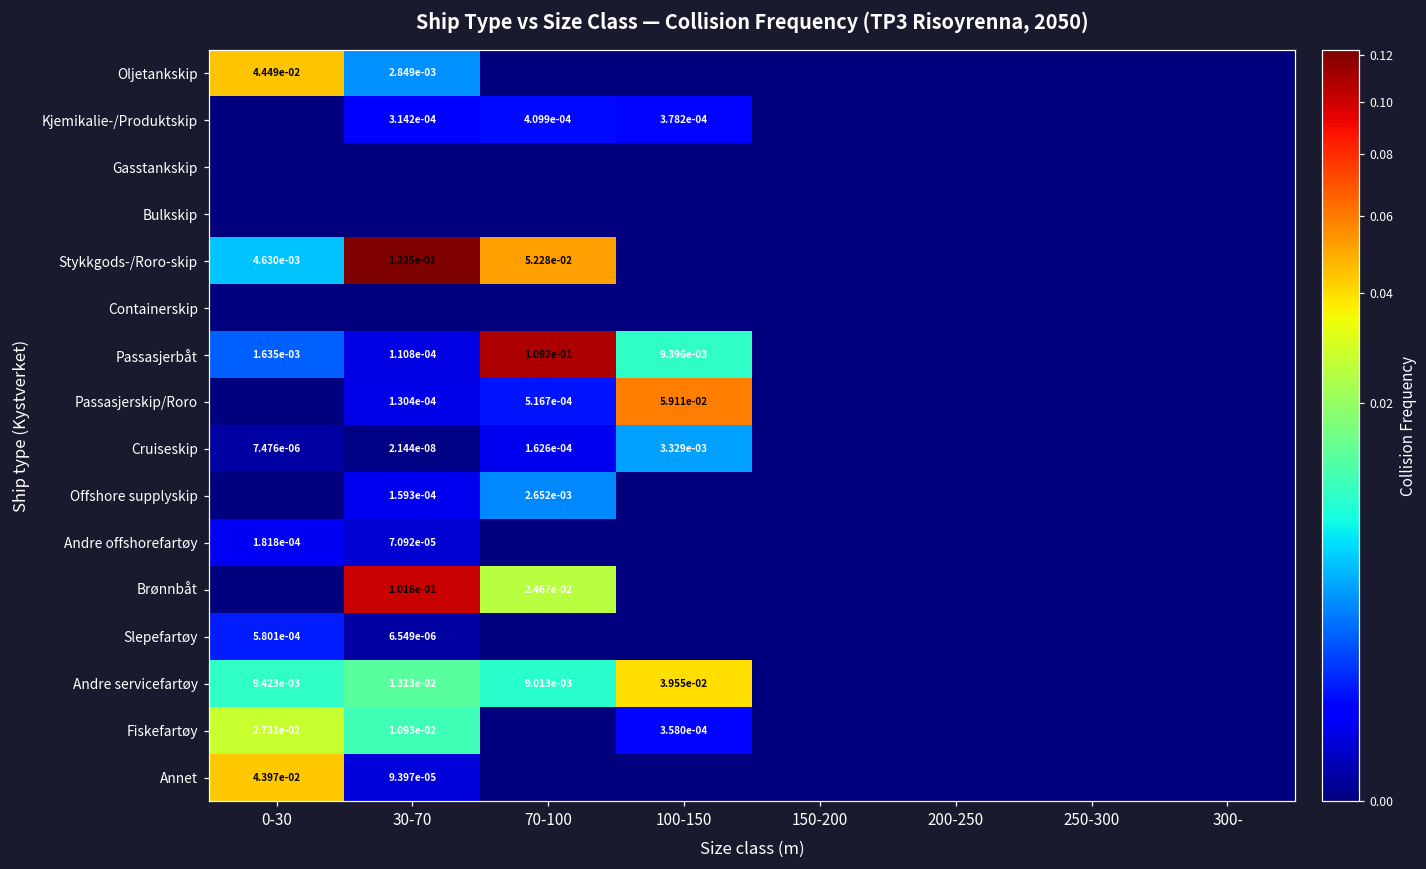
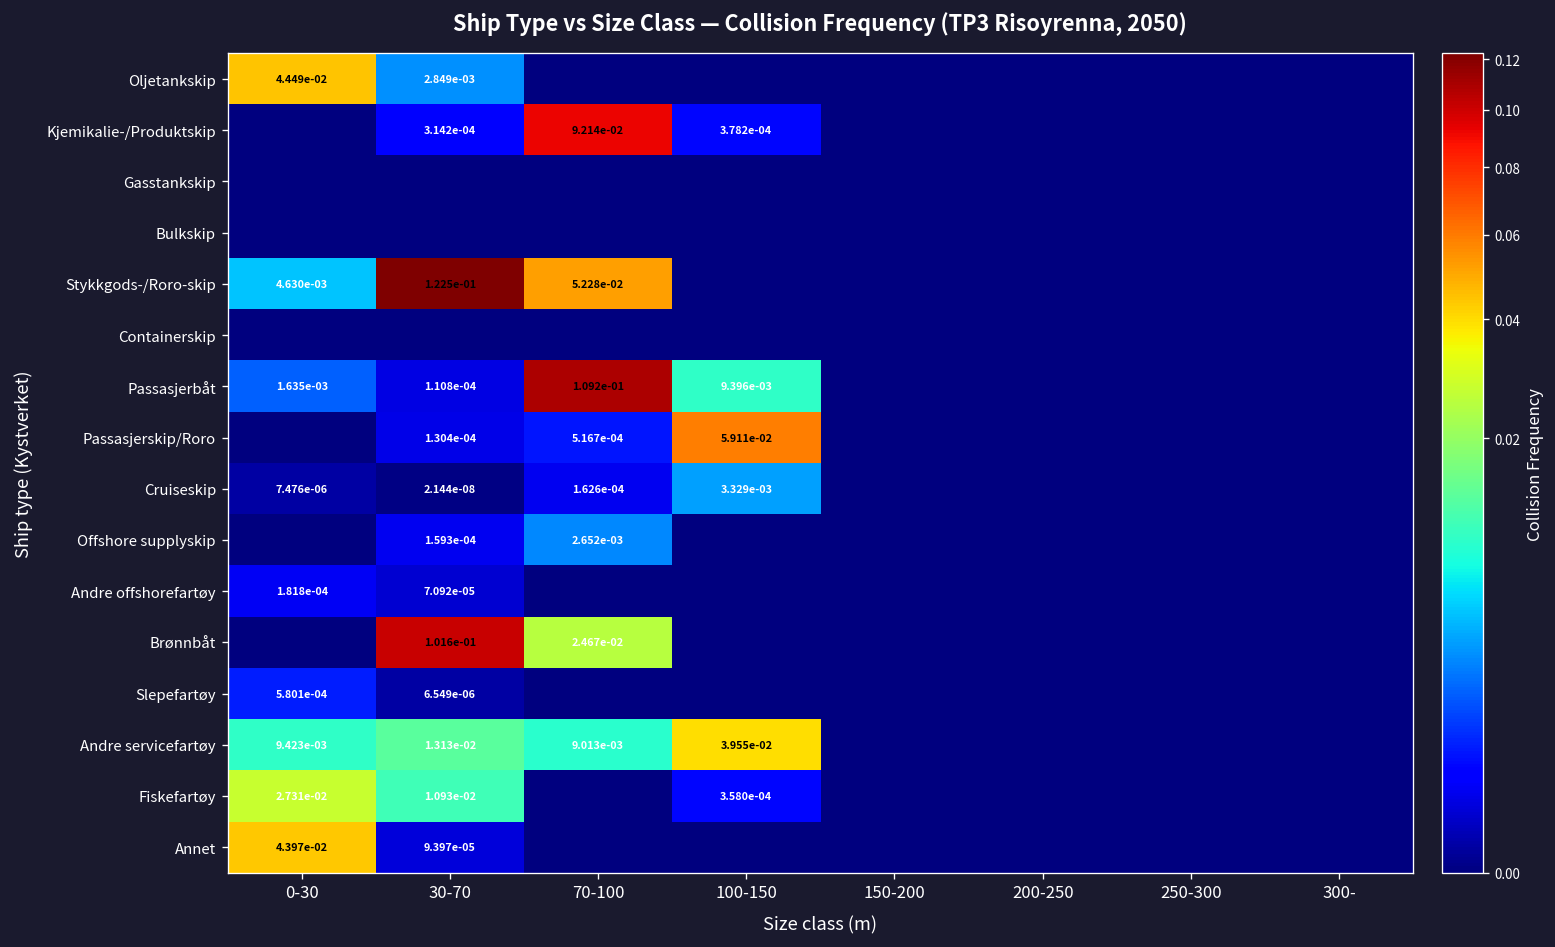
  {
    "Oljetankskip": {
      "0-30": "4.449e-02",
      "30-70": "2.849e-03"
    },
    "Kjemikalie-/Produktskip": {
      "30-70": "3.142e-04",
-     "70-100": "4.099e-04",
+     "70-100": "9.214e-02",
      "100-150": "3.782e-04"
    },
    "Stykkgods-/Roro-skip": {
      "0-30": "4.630e-03",
      "30-70": "1.225e-01",
      "70-100": "5.228e-02"
    },
    "Passasjerbåt": {
      "0-30": "1.635e-03",
      "30-70": "1.108e-04",
      "70-100": "1.092e-01",
      "100-150": "9.396e-03"
    },
    "Passasjerskip/Roro": {
      "30-70": "1.304e-04",
      "70-100": "5.167e-04",
      "100-150": "5.911e-02"
    },
    "Cruiseskip": {
      "0-30": "7.476e-06",
      "30-70": "2.144e-08",
      "70-100": "1.626e-04",
      "100-150": "3.329e-03"
    },
    "Offshore supplyskip": {
      "30-70": "1.593e-04",
      "70-100": "2.652e-03"
    },
    "Andre offshorefartøy": {
      "0-30": "1.818e-04",
      "30-70": "7.092e-05"
    },
    "Brønnbåt": {
      "30-70": "1.016e-01",
      "70-100": "2.467e-02"
    },
    "Slepefartøy": {
      "0-30": "5.801e-04",
      "30-70": "6.549e-06"
    },
    "Andre servicefartøy": {
      "0-30": "9.423e-03",
      "30-70": "1.313e-02",
      "70-100": "9.013e-03",
      "100-150": "3.955e-02"
    },
    "Fiskefartøy": {
      "0-30": "2.731e-02",
      "30-70": "1.093e-02",
      "100-150": "3.580e-04"
    },
    "Annet": {
      "0-30": "4.397e-02",
      "30-70": "9.397e-05"
    }
  }
